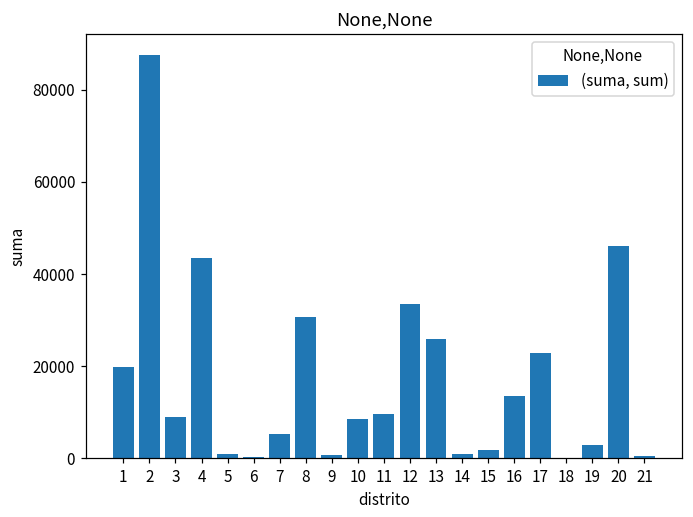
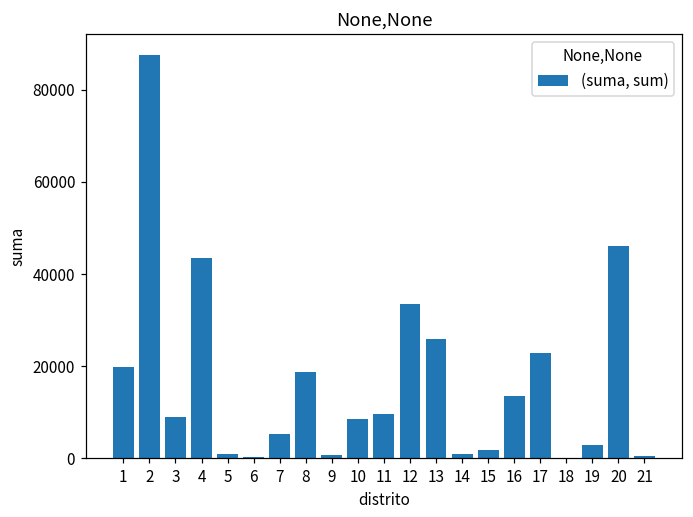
  {
    "1": 20000,
    "2": 88000,
    "3": 9000,
    "4": 43000,
    "5": 1000,
    "7": 5000,
-   "8": 31000,
+   "8": 19000,
    "9": 1000,
    "10": 9000,
    "11": 10000,
    "12": 33000,
    "13": 26000,
    "14": 1000,
    "15": 2000,
    "16": 14000,
    "17": 23000,
    "19": 3000,
    "20": 46000
  }
